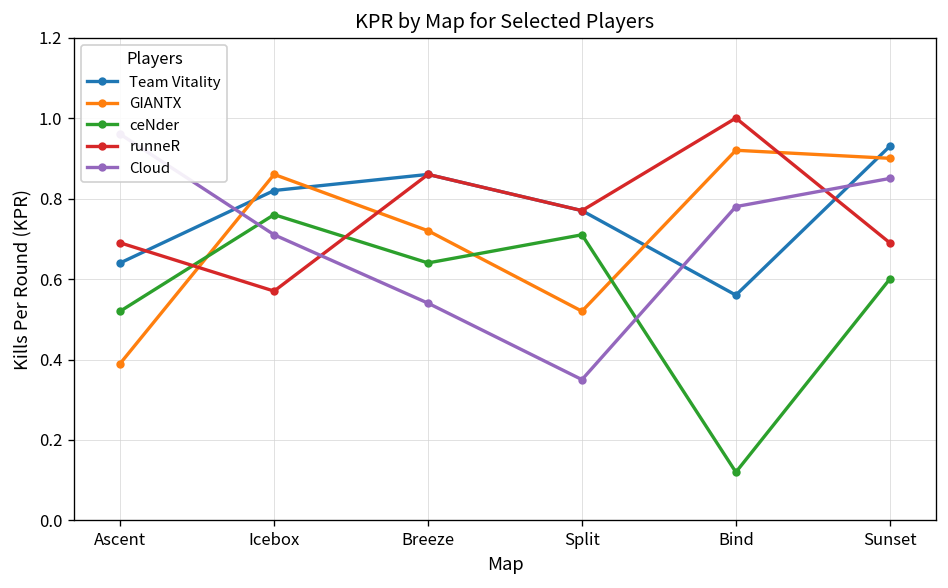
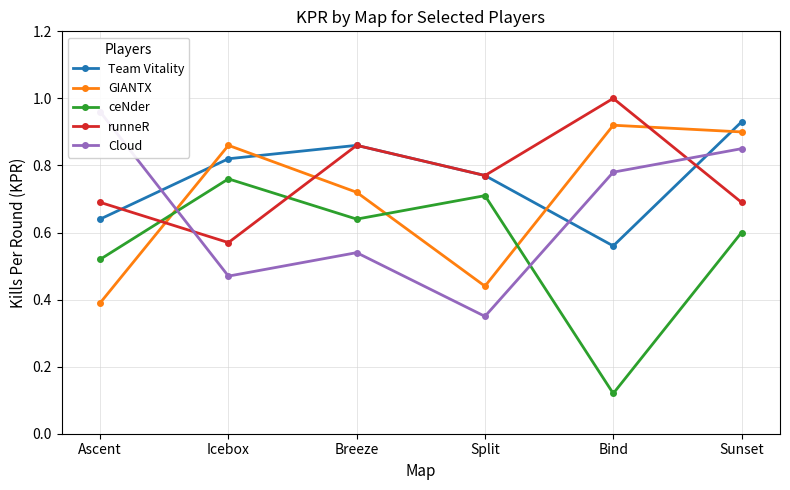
  {
    "Team Vitality": {
      "Ascent": 0.64,
      "Icebox": 0.82,
      "Bind": 0.56,
      "Sunset": 0.93
    },
    "GIANTX": {
      "Ascent": 0.39,
      "Icebox": 0.86,
      "Breeze": 0.72,
-     "Split": 0.52,
+     "Split": 0.44,
      "Bind": 0.92,
      "Sunset": 0.90
    },
    "ceNder": {
      "Ascent": 0.52,
      "Icebox": 0.76,
      "Breeze": 0.64,
      "Split": 0.71,
      "Bind": 0.12,
      "Sunset": 0.60
    },
    "runneR": {
      "Ascent": 0.69,
      "Icebox": 0.57,
      "Bind": 1.00,
      "Sunset": 0.69
    },
    "Cloud": {
-     "Icebox": 0.71,
+     "Icebox": 0.47,
      "Breeze": 0.54,
      "Split": 0.35,
      "Bind": 0.78,
      "Sunset": 0.85
    }
  }
